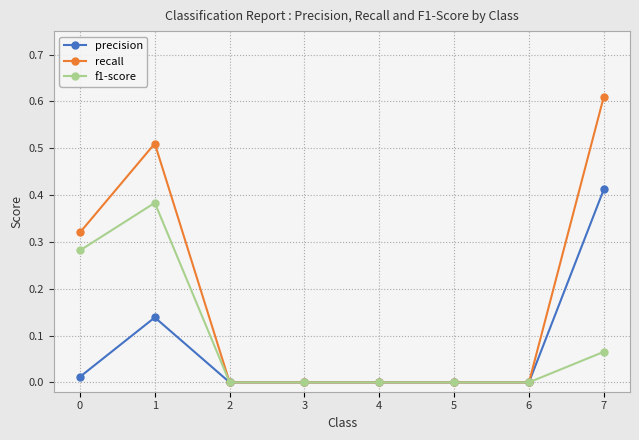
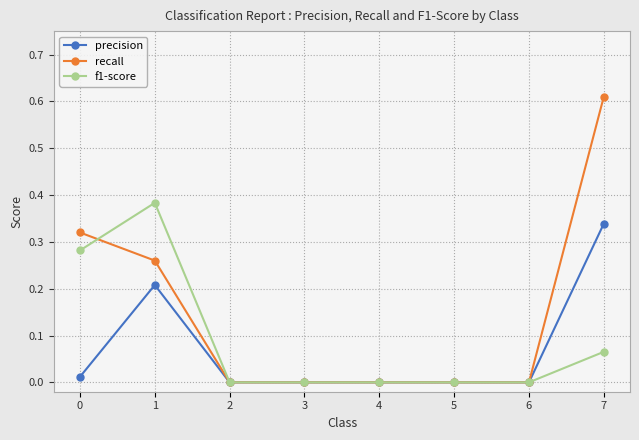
  {
    "precision": {
      "0": 0.01,
-     "1": 0.14,
-     "7": 0.41
+     "1": 0.21,
+     "7": 0.34
    },
    "recall": {
      "0": 0.32,
-     "1": 0.51,
+     "1": 0.26,
      "7": 0.61
    },
    "f1-score": {
      "0": 0.28,
      "1": 0.38,
      "7": 0.07
    }
  }
